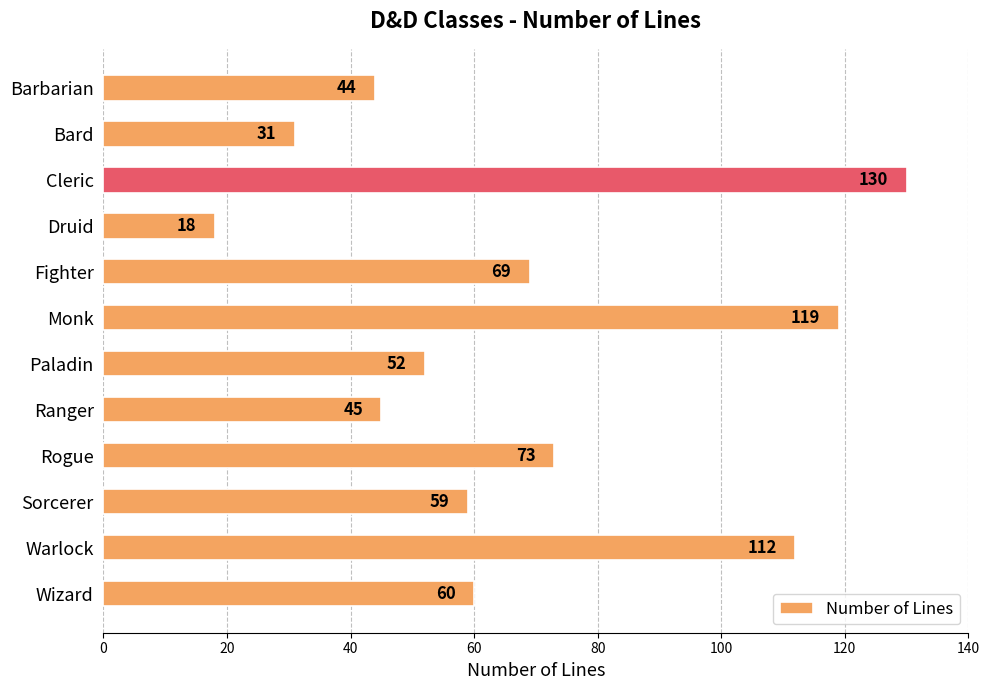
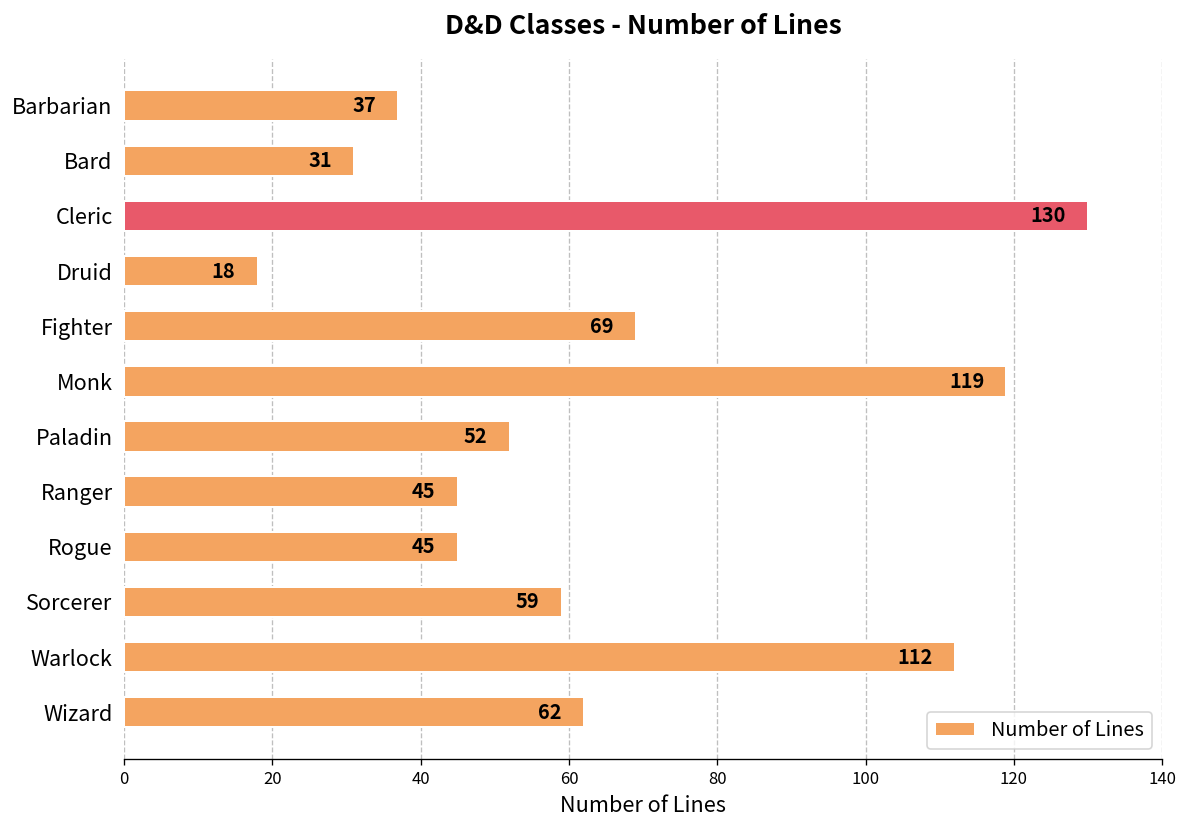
  {
-   "Barbarian": 44,
+   "Barbarian": 37,
    "Bard": 31,
    "Cleric": 130,
    "Druid": 18,
    "Fighter": 69,
    "Monk": 119,
    "Paladin": 52,
    "Ranger": 45,
-   "Rogue": 73,
+   "Rogue": 45,
    "Sorcerer": 59,
    "Warlock": 112,
-   "Wizard": 60
+   "Wizard": 62
  }
